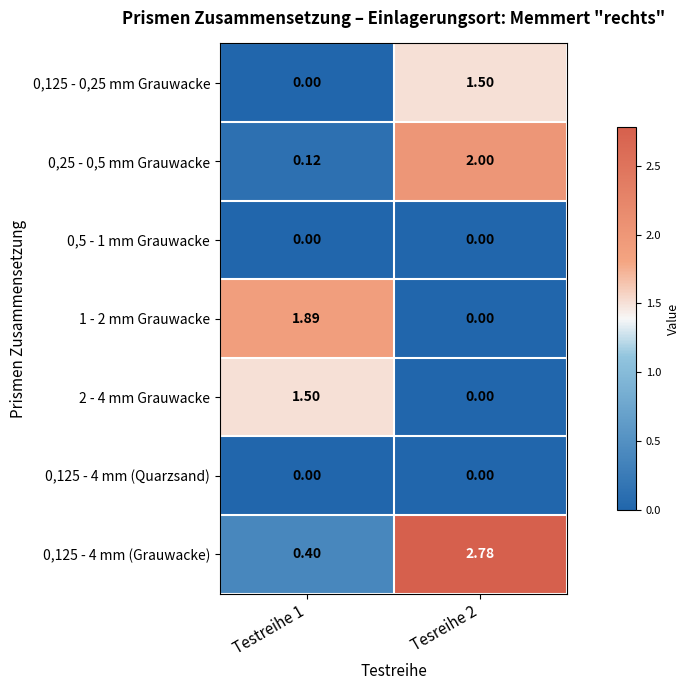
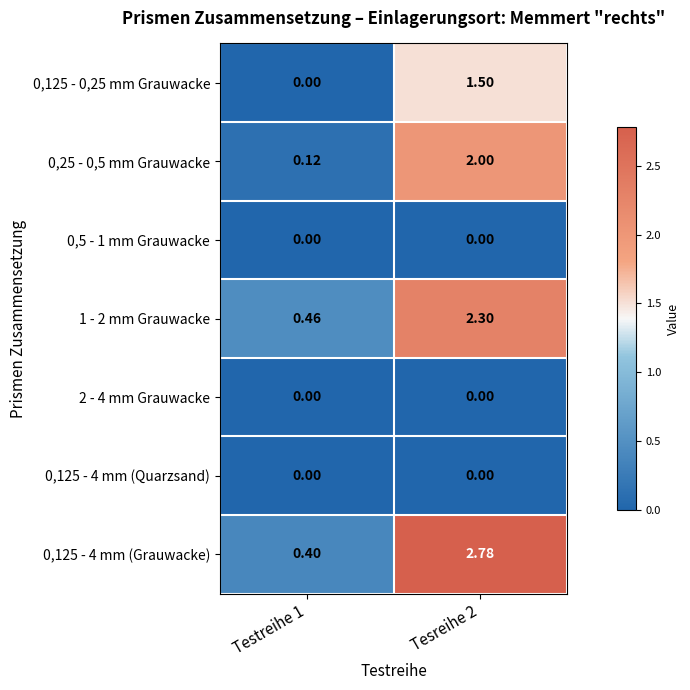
  {
    "0,125 - 0,25 mm Grauwacke": {
      "Testreihe 1": 0.00,
      "Tesreihe 2": 1.50
    },
    "0,25 - 0,5 mm Grauwacke": {
      "Testreihe 1": 0.12,
      "Tesreihe 2": 2.00
    },
    "0,5 - 1 mm Grauwacke": {
      "Testreihe 1": 0.00,
      "Tesreihe 2": 0.00
    },
    "1 - 2 mm Grauwacke": {
-     "Testreihe 1": 1.89,
-     "Tesreihe 2": 0.00
+     "Testreihe 1": 0.46,
+     "Tesreihe 2": 2.30
    },
    "2 - 4 mm Grauwacke": {
-     "Testreihe 1": 1.50,
+     "Testreihe 1": 0.00,
      "Tesreihe 2": 0.00
    },
    "0,125 - 4 mm (Quarzsand)": {
      "Testreihe 1": 0.00,
      "Tesreihe 2": 0.00
    },
    "0,125 - 4 mm (Grauwacke)": {
      "Testreihe 1": 0.40,
      "Tesreihe 2": 2.78
    }
  }
